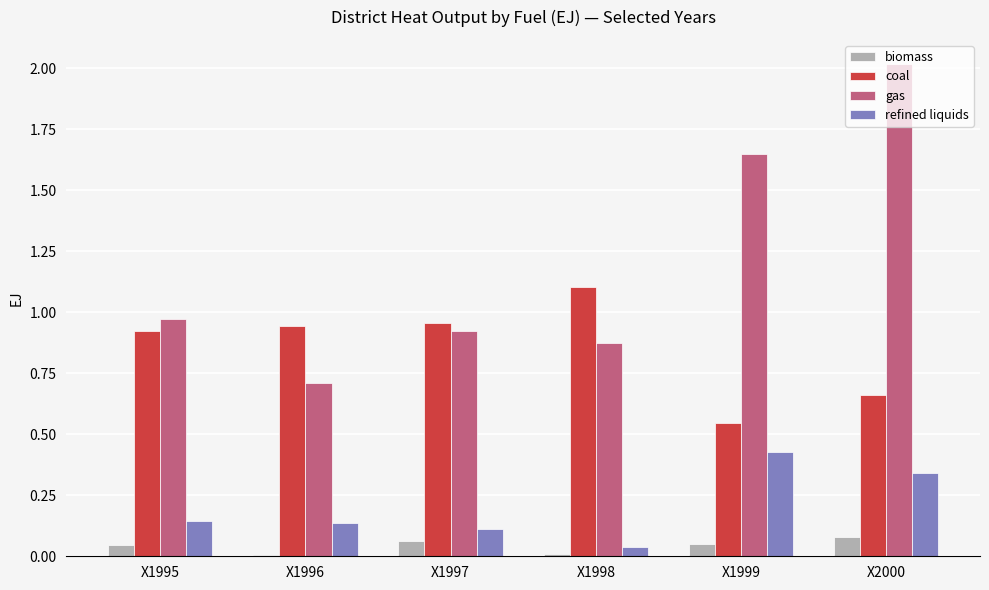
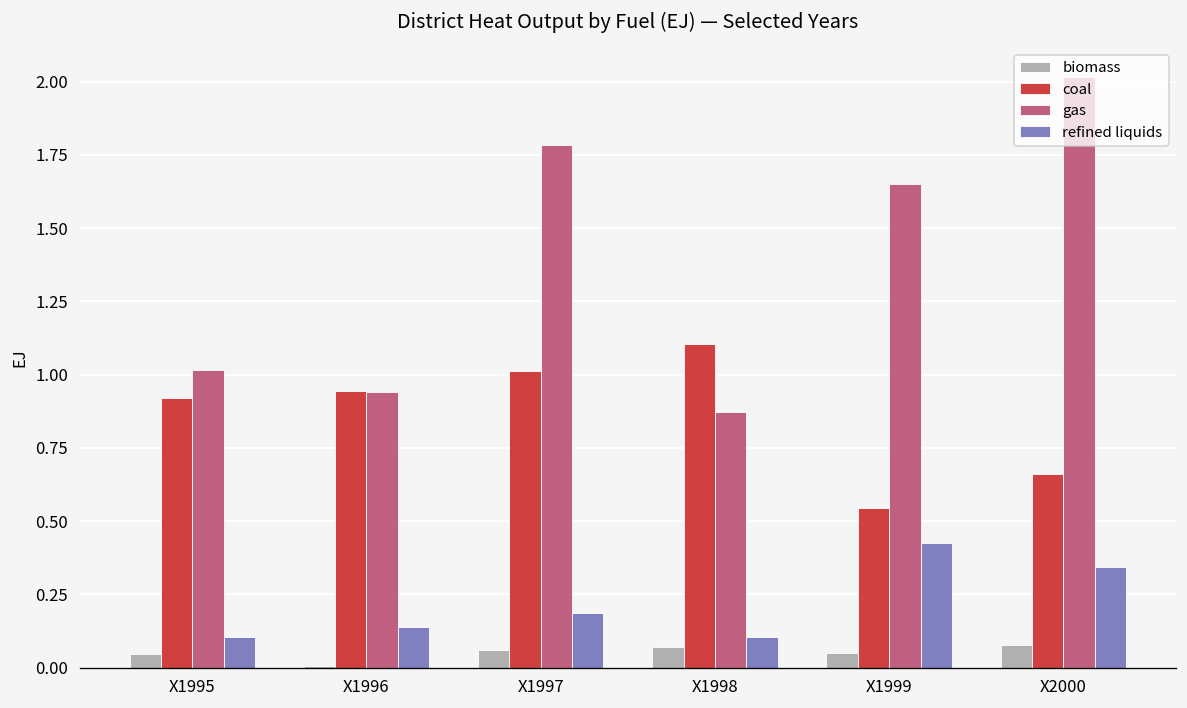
  {
    "biomass": {
      "X1995": 0.05,
      "X1997": 0.06,
-     "X1998": 0.01,
+     "X1998": 0.07,
      "X1999": 0.05,
      "X2000": 0.08
    },
    "coal": {
      "X1995": 0.92,
      "X1996": 0.94,
-     "X1997": 0.96,
+     "X1997": 1.01,
      "X1998": 1.10,
      "X1999": 0.54,
      "X2000": 0.66
    },
    "gas": {
-     "X1995": 0.97,
-     "X1996": 0.71,
-     "X1997": 0.92,
+     "X1995": 1.02,
+     "X1996": 0.94,
+     "X1997": 1.78,
      "X1998": 0.87,
      "X1999": 1.65
    },
    "refined liquids": {
-     "X1995": 0.14,
+     "X1995": 0.11,
      "X1996": 0.14,
-     "X1997": 0.11,
-     "X1998": 0.04,
+     "X1997": 0.19,
+     "X1998": 0.10,
      "X1999": 0.43,
      "X2000": 0.34
    }
  }
